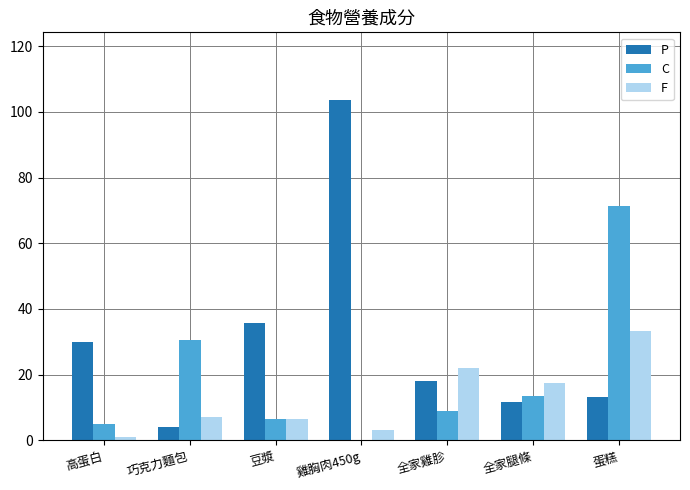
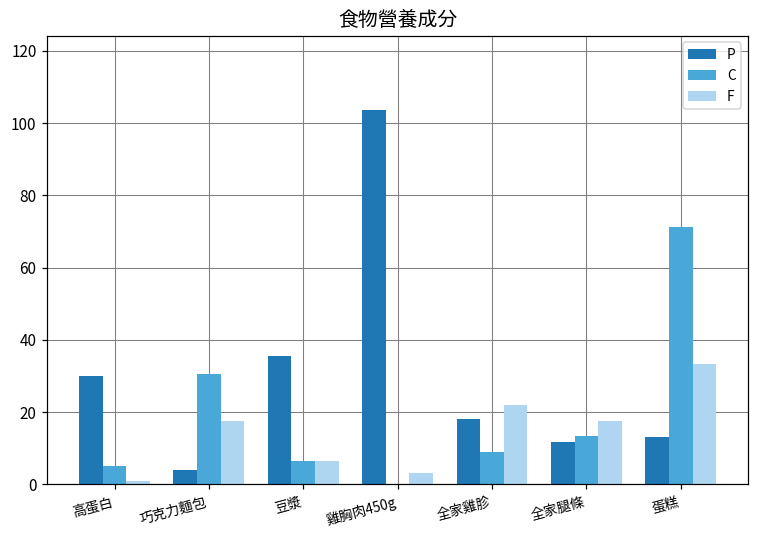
  {
    "P": {
      "高蛋白": 30,
      "巧克力麵包": 4,
      "豆漿": 36,
      "雞胸肉450g": 104,
      "全家雞胗": 18,
      "全家腿條": 12,
      "蛋糕": 13
    },
    "C": {
      "高蛋白": 5,
      "巧克力麵包": 31,
      "豆漿": 6,
      "雞胸肉450g": 0,
      "全家雞胗": 9,
      "全家腿條": 14,
      "蛋糕": 71
    },
    "F": {
      "高蛋白": 1,
-     "巧克力麵包": 7,
+     "巧克力麵包": 18,
      "豆漿": 6,
      "雞胸肉450g": 3,
      "全家雞胗": 22,
      "全家腿條": 18,
      "蛋糕": 33
    }
  }
